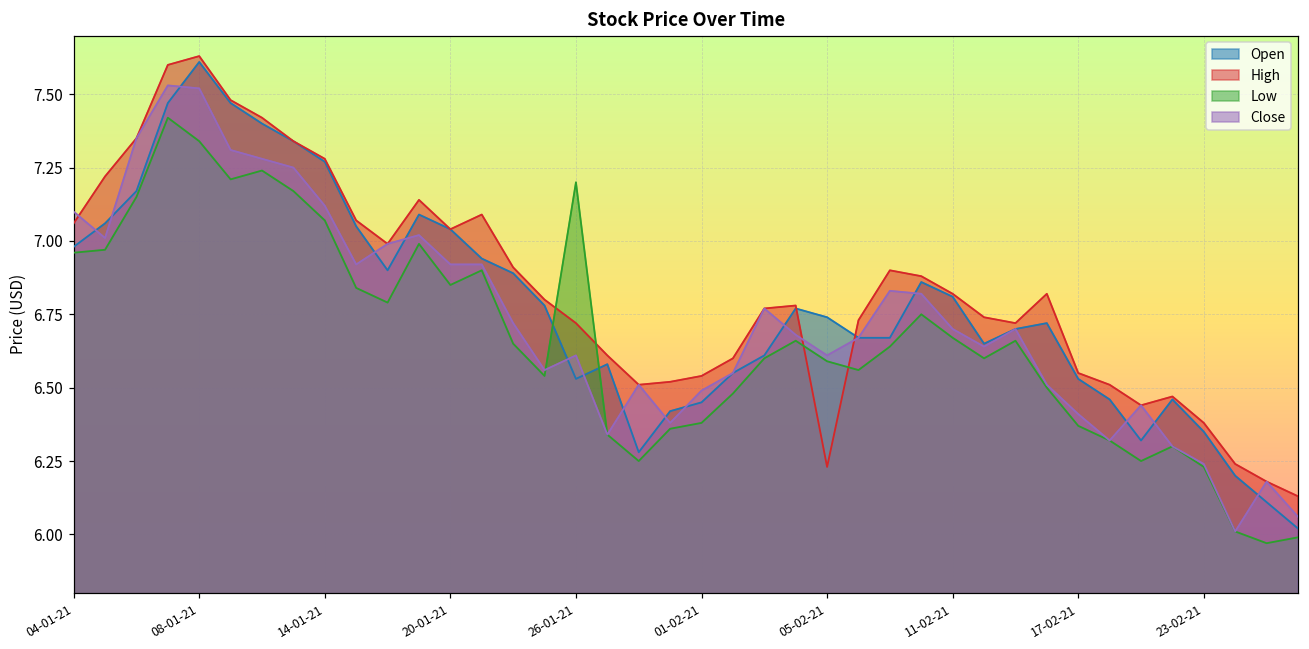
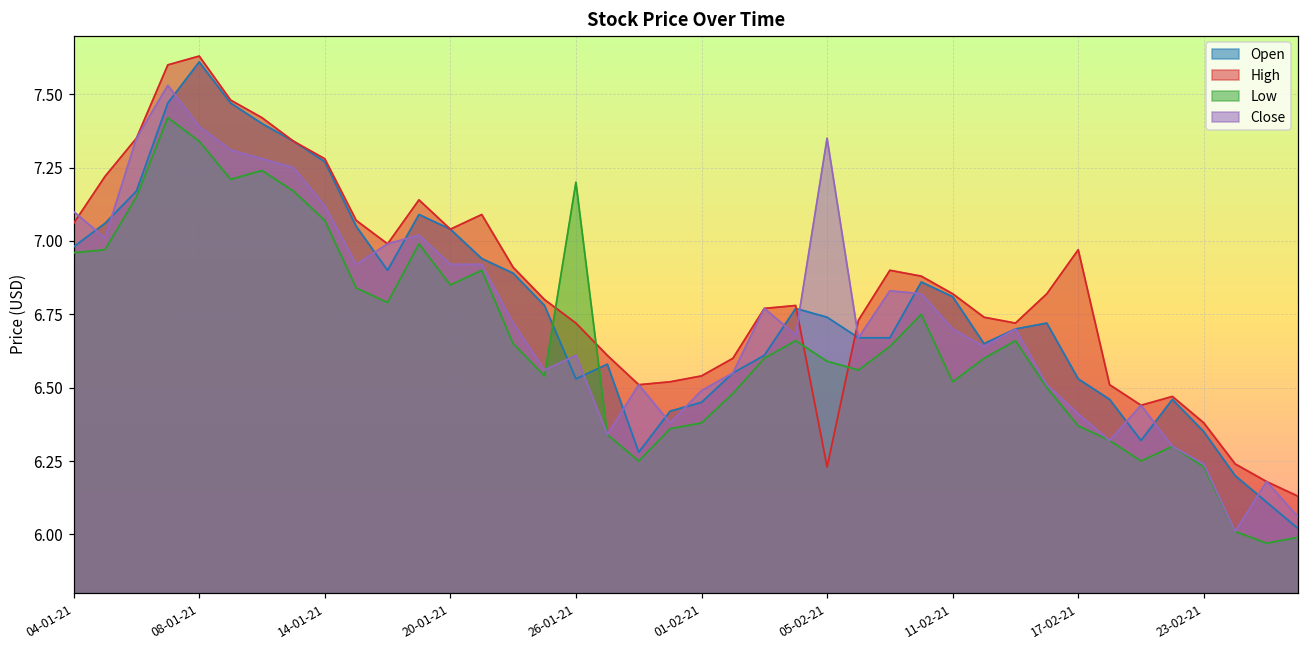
  {
    "Open": {
      "04-01-21": 6.98,
      "08-01-21": 7.61,
      "14-01-21": 7.27,
      "26-01-21": 6.53,
      "01-02-21": 6.45,
      "05-02-21": 6.74,
      "11-02-21": 6.81,
      "17-02-21": 6.53,
      "23-02-21": 6.35
    },
    "High": {
      "04-01-21": 7.06,
      "08-01-21": 7.63,
      "14-01-21": 7.28,
      "26-01-21": 6.72,
      "01-02-21": 6.54,
      "05-02-21": 6.23,
      "11-02-21": 6.82,
-     "17-02-21": 6.55,
+     "17-02-21": 6.97,
      "23-02-21": 6.38
    },
    "Low": {
      "04-01-21": 6.96,
      "08-01-21": 7.34,
      "14-01-21": 7.07,
      "20-01-21": 6.85,
      "26-01-21": 7.20,
      "01-02-21": 6.38,
      "05-02-21": 6.59,
-     "11-02-21": 6.67,
+     "11-02-21": 6.52,
      "17-02-21": 6.37,
      "23-02-21": 6.23
    },
    "Close": {
      "04-01-21": 7.10,
-     "08-01-21": 7.52,
+     "08-01-21": 7.39,
      "14-01-21": 7.12,
      "20-01-21": 6.92,
      "26-01-21": 6.61,
      "01-02-21": 6.49,
-     "05-02-21": 6.61,
+     "05-02-21": 7.35,
      "11-02-21": 6.70,
      "17-02-21": 6.41,
      "23-02-21": 6.24
    }
  }
